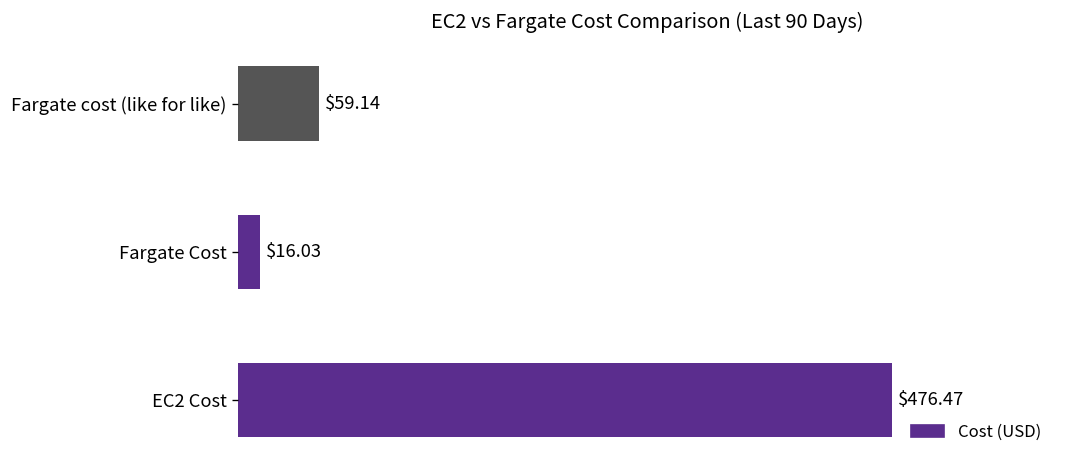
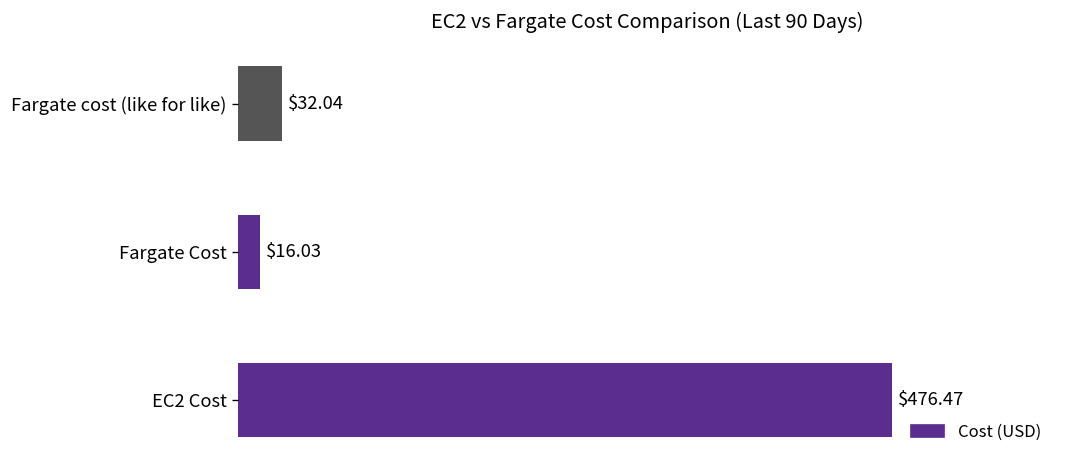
  {
-   "Fargate cost (like for like)": "$59.14",
+   "Fargate cost (like for like)": "$32.04",
    "Fargate Cost": "$16.03",
    "EC2 Cost": "$476.47"
  }
